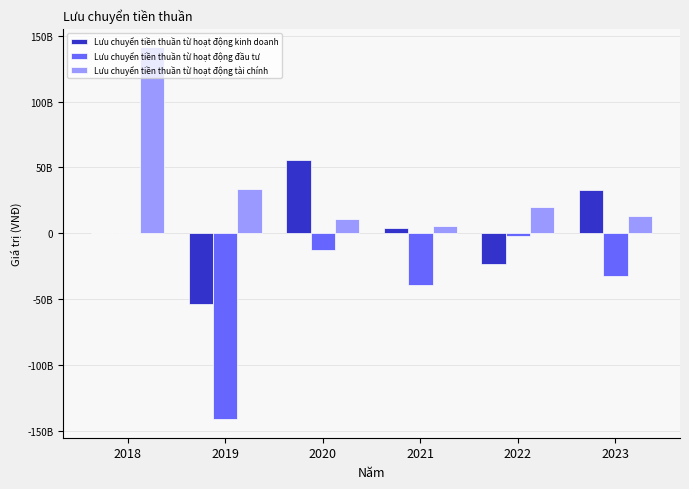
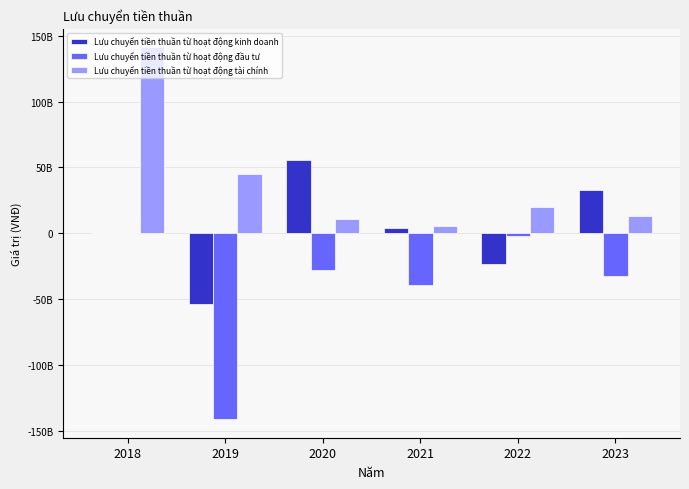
  {
    "Lưu chuyển tiền thuần từ hoạt động kinh doanh": {
      "2019": -54000000000,
      "2020": 56000000000,
      "2021": 4000000000,
      "2022": -23000000000,
      "2023": 33000000000
    },
    "Lưu chuyển tiền thuần từ hoạt động đầu tư": {
      "2018": 0,
      "2019": -141000000000,
-     "2020": -13000000000,
+     "2020": -28000000000,
      "2021": -40000000000,
      "2023": -32000000000
    },
    "Lưu chuyển tiền thuần từ hoạt động tài chính": {
-     "2019": 34000000000,
+     "2019": 45000000000,
      "2020": 11000000000,
      "2021": 6000000000,
      "2022": 20000000000,
      "2023": 13000000000
    }
  }
